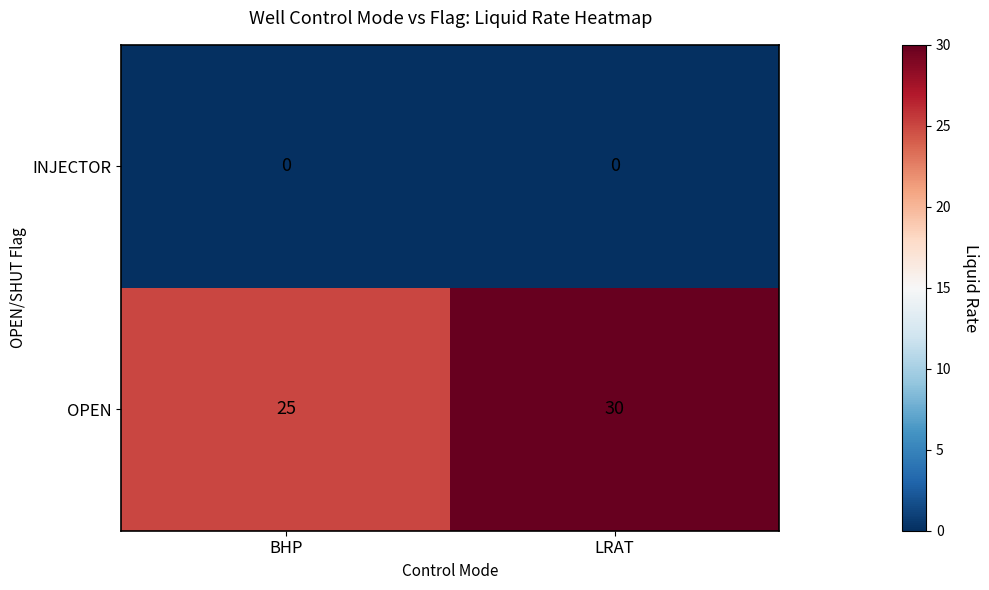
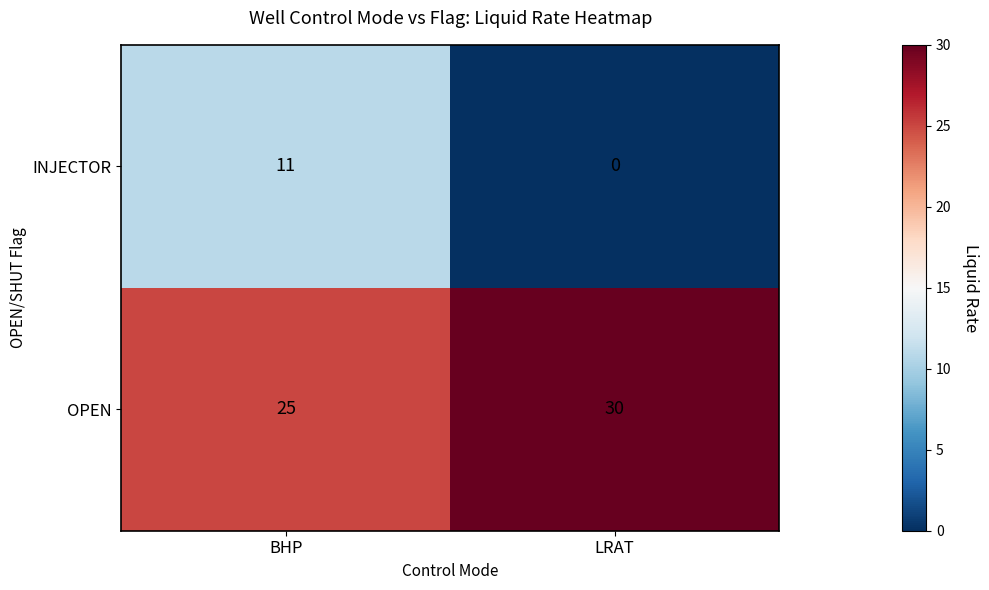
  {
    "INJECTOR": {
-     "BHP": 0,
+     "BHP": 11,
      "LRAT": 0
    },
    "OPEN": {
      "BHP": 25,
      "LRAT": 30
    }
  }
